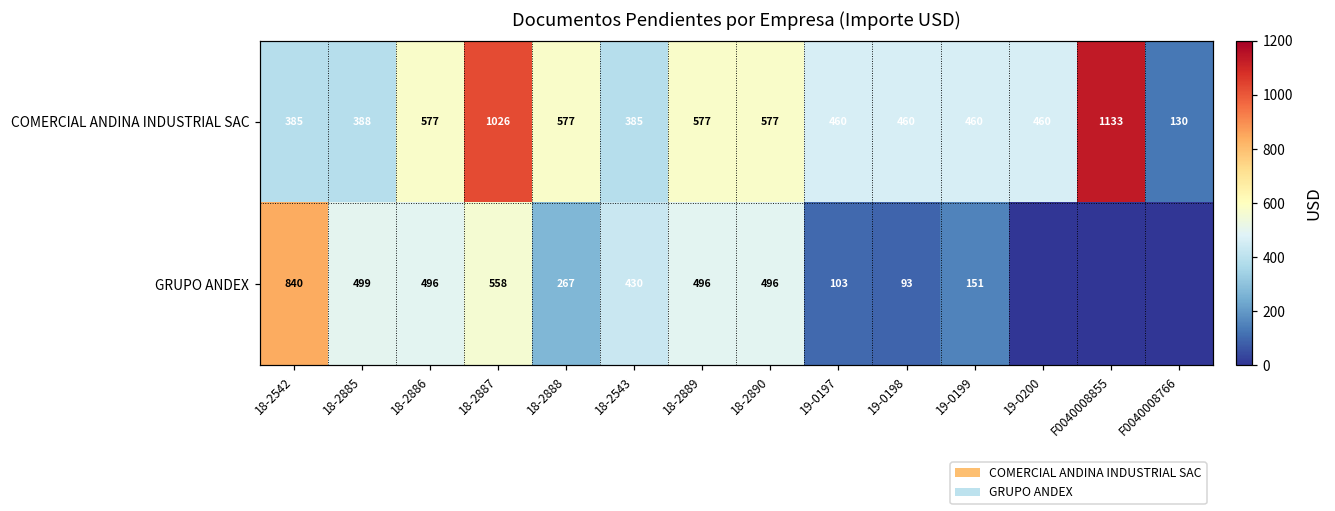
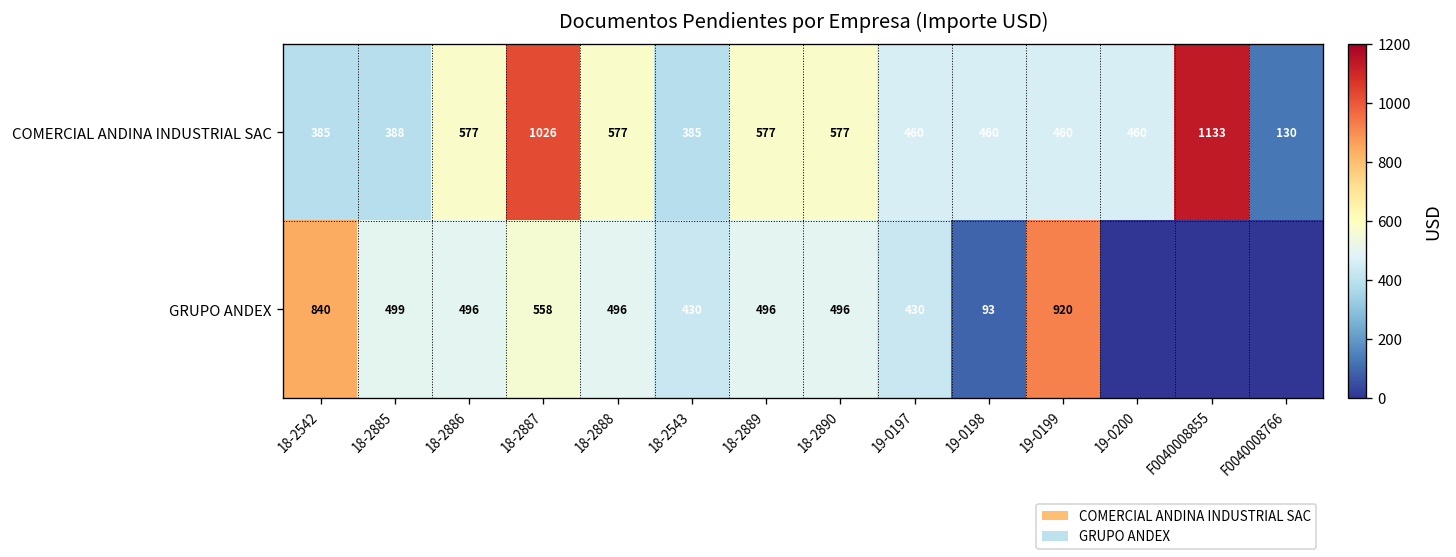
  {
    "COMERCIAL ANDINA INDUSTRIAL SAC": {
      "18-2542": 385,
      "18-2885": 388,
      "18-2886": 577,
      "18-2887": 1026,
      "18-2888": 577,
      "18-2543": 385,
      "18-2889": 577,
      "18-2890": 577,
      "F0040008855": 1133,
      "F0040008766": 130
    },
    "GRUPO ANDEX": {
      "18-2542": 840,
      "18-2885": 499,
      "18-2886": 496,
      "18-2887": 558,
-     "18-2888": 267,
+     "18-2888": 496,
      "18-2543": 430,
      "18-2889": 496,
      "18-2890": 496,
-     "19-0197": 103,
+     "19-0197": 430,
      "19-0198": 93,
-     "19-0199": 151
+     "19-0199": 920
    }
  }
